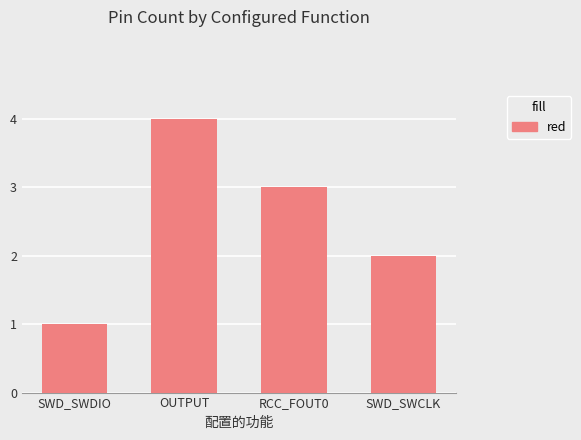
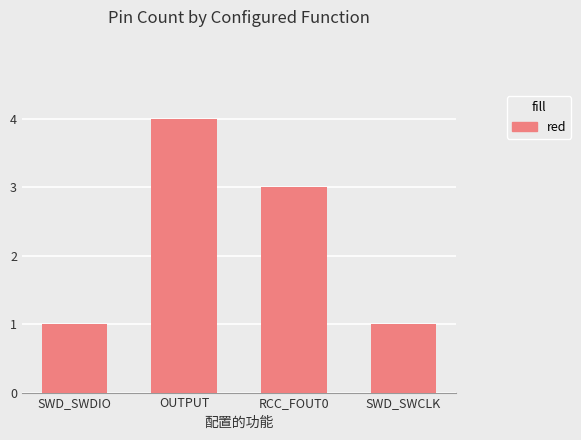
  {
    "SWD_SWDIO": 1,
    "OUTPUT": 4,
    "RCC_FOUT0": 3,
-   "SWD_SWCLK": 2
+   "SWD_SWCLK": 1
  }
